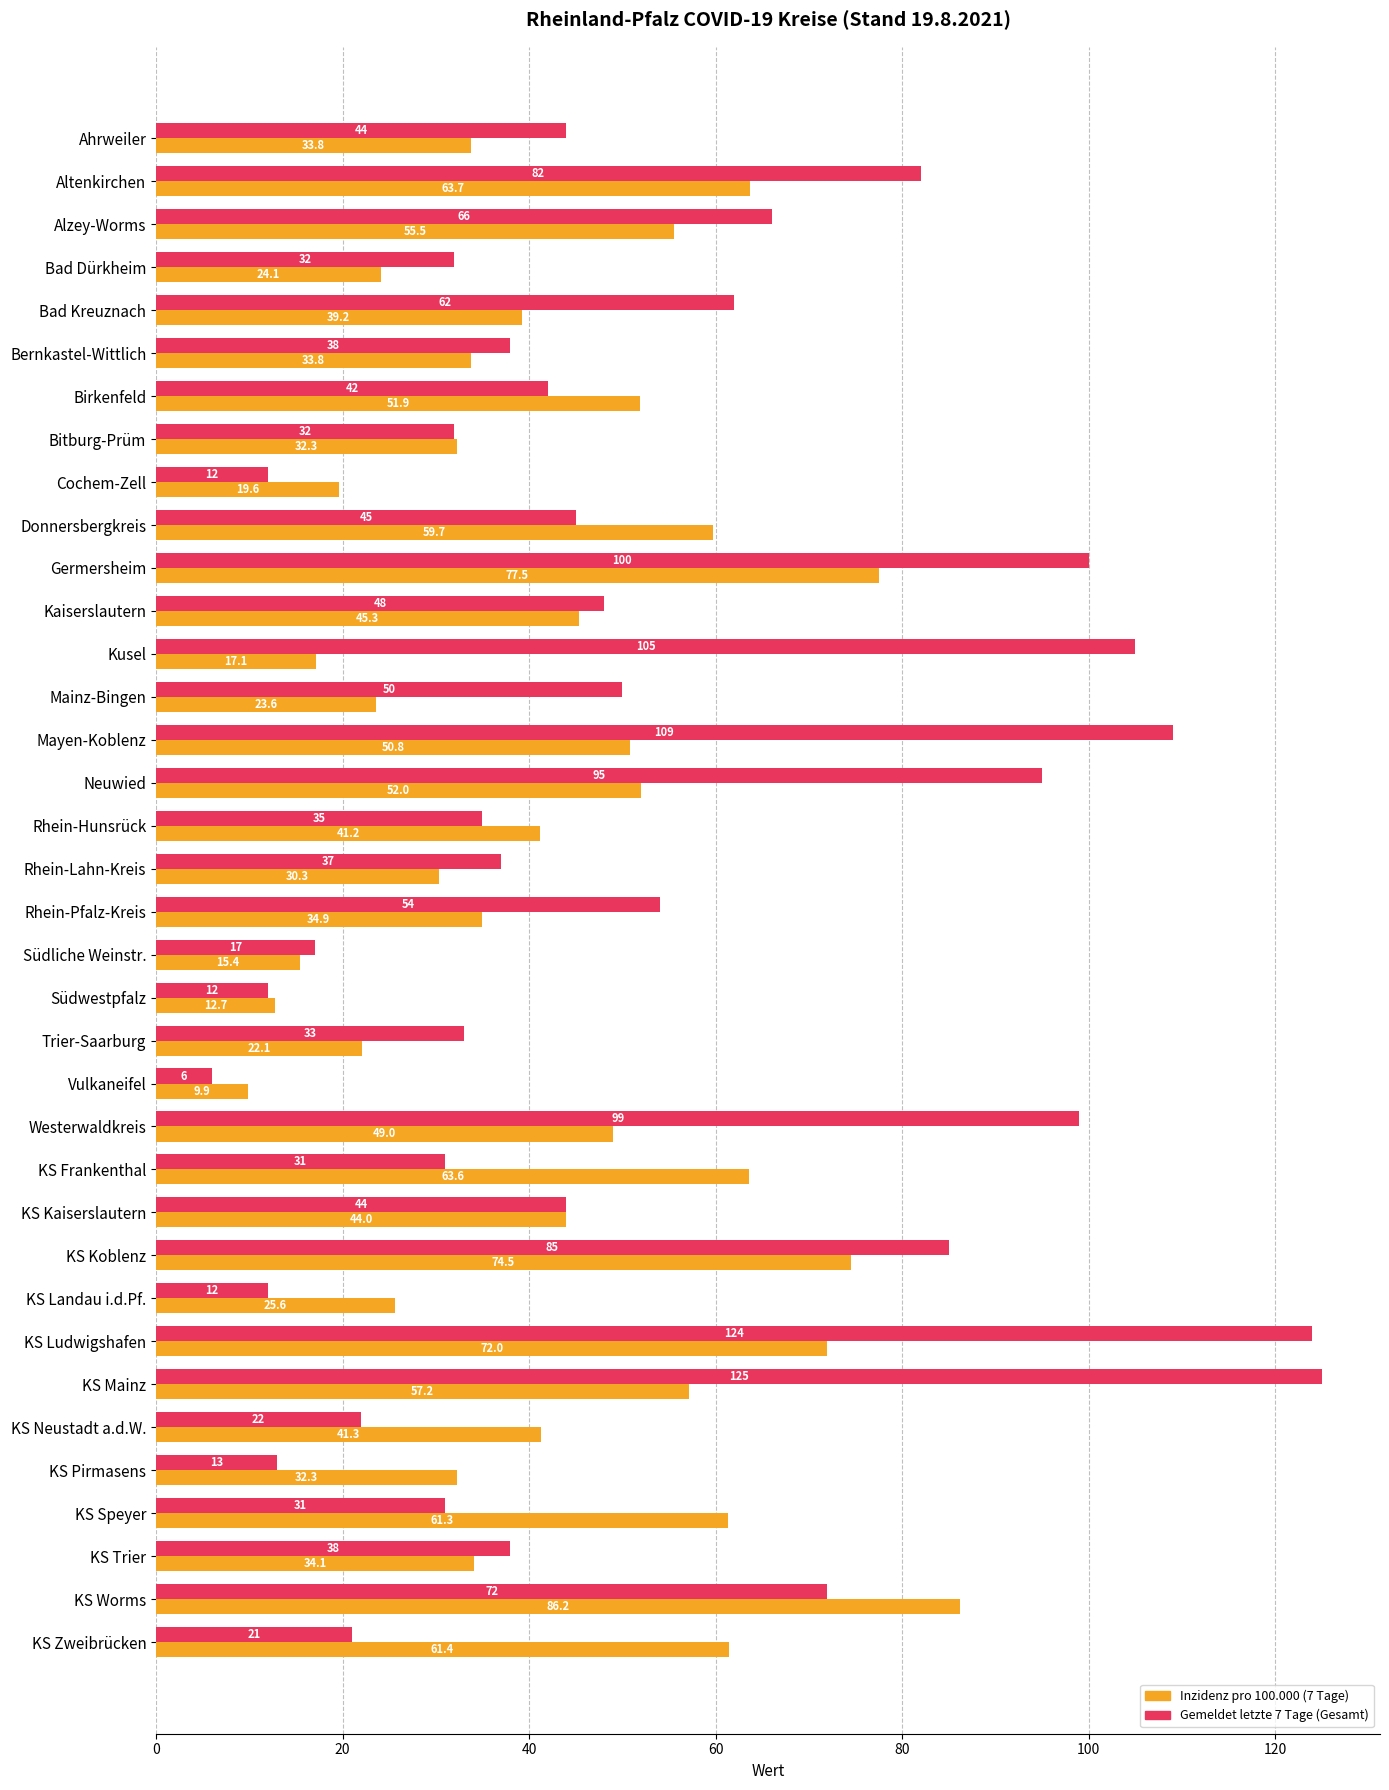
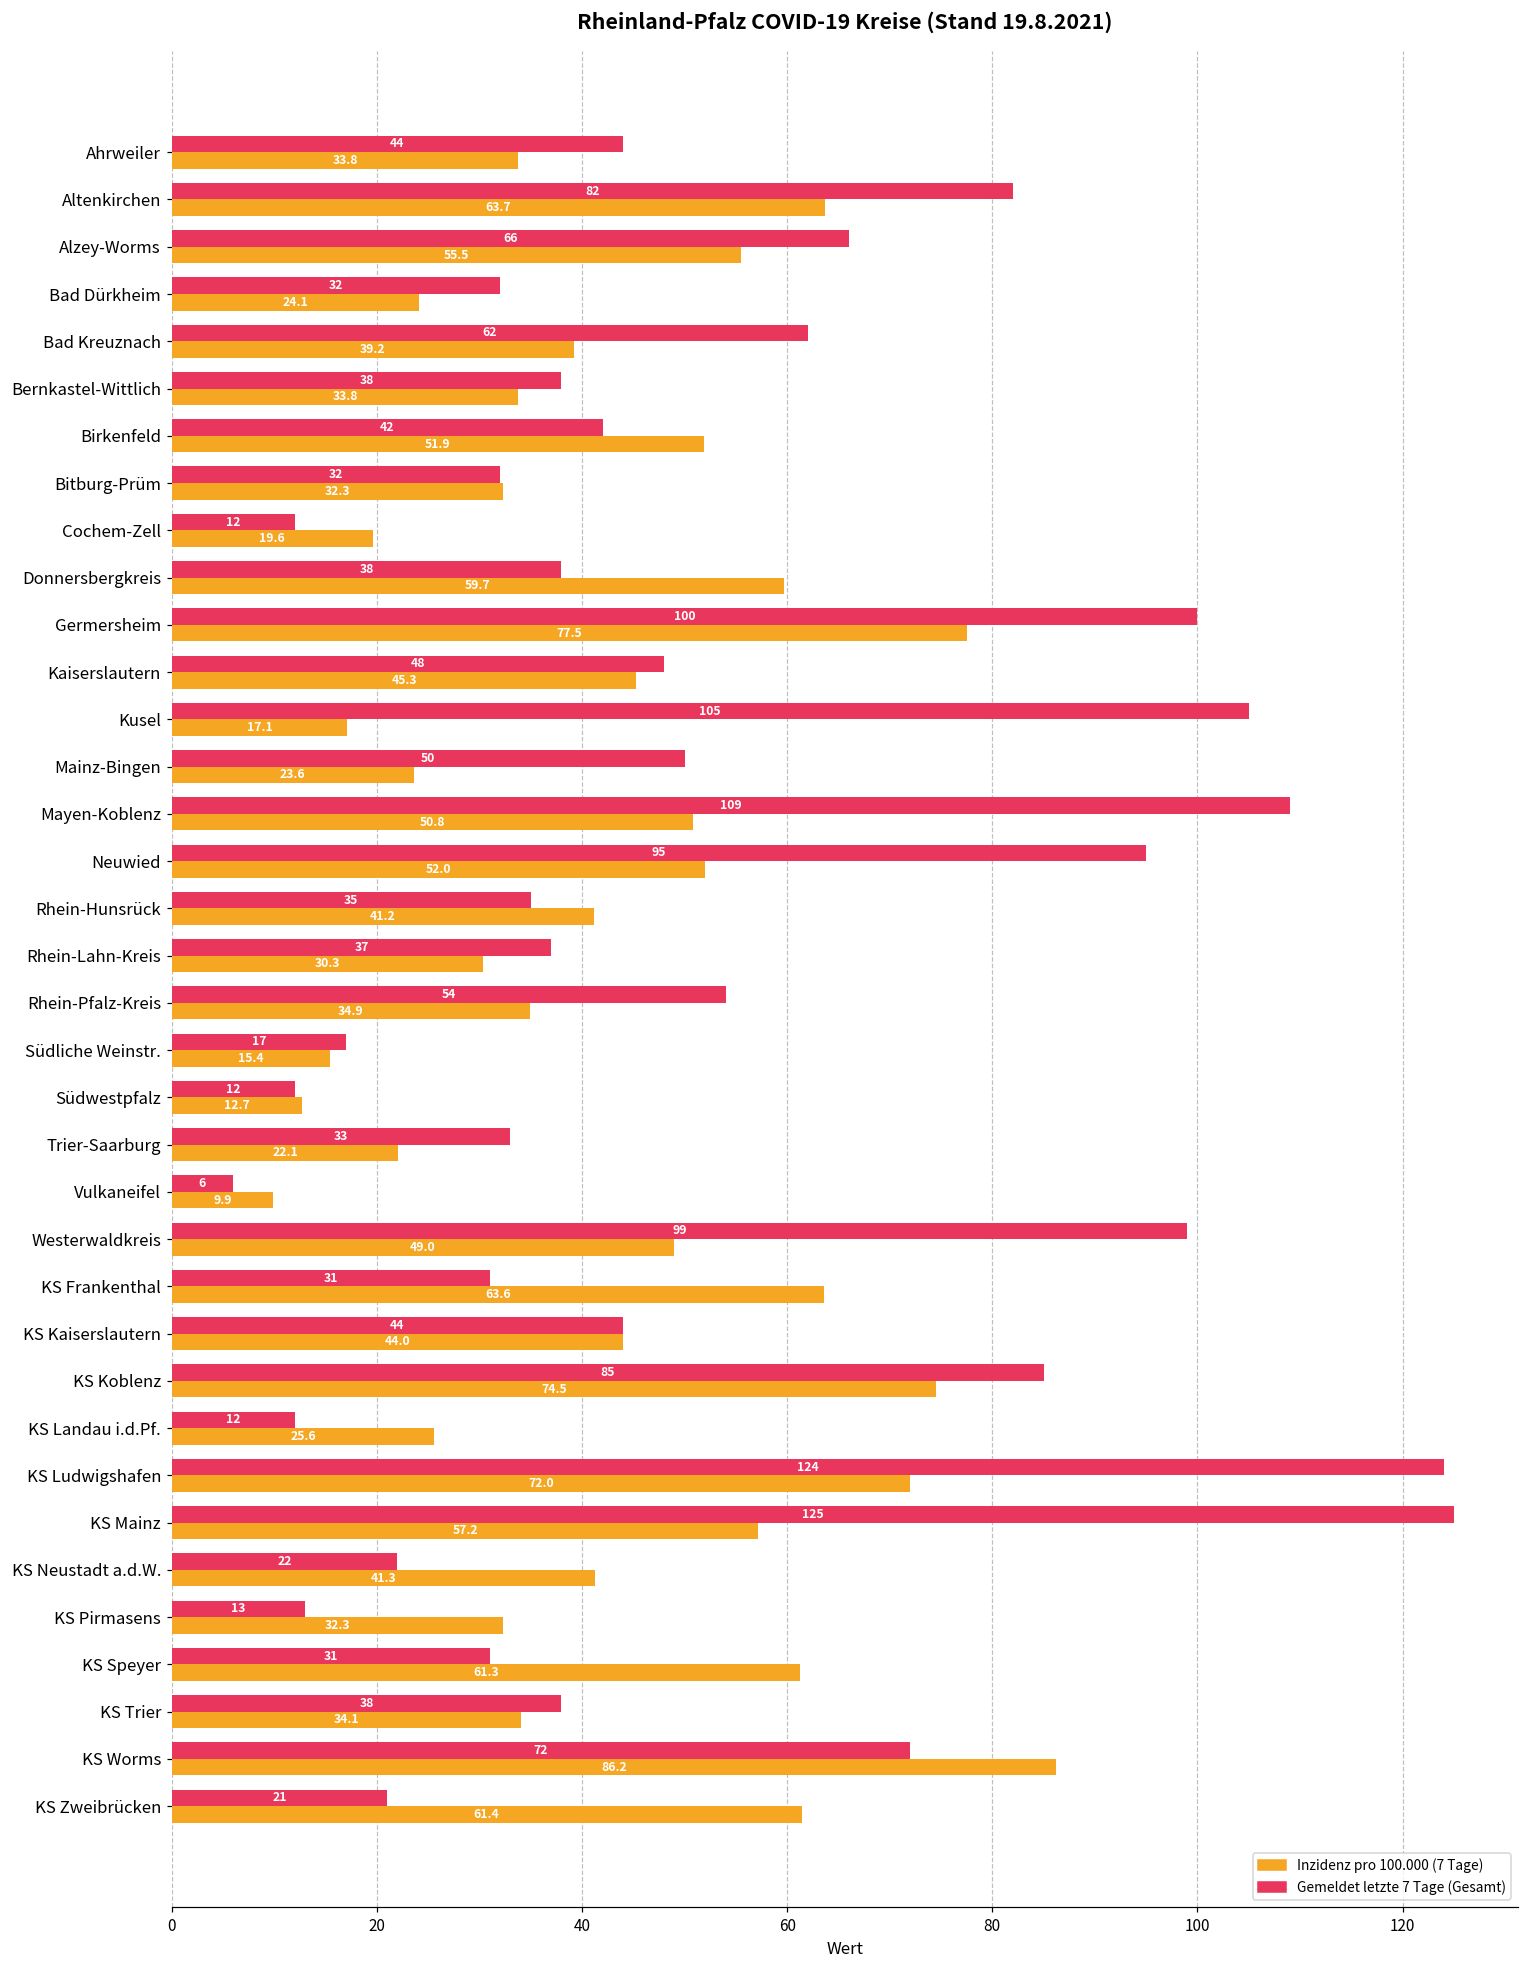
  {
    "Inzidenz pro 100.000 (7 Tage)": {
      "Ahrweiler": 33.8,
      "Altenkirchen": 63.7,
      "Alzey-Worms": 55.5,
      "Bad Dürkheim": 24.1,
      "Bad Kreuznach": 39.2,
      "Bernkastel-Wittlich": 33.8,
      "Birkenfeld": 51.9,
      "Bitburg-Prüm": 32.3,
      "Cochem-Zell": 19.6,
      "Donnersbergkreis": 59.7,
      "Germersheim": 77.5,
      "Kaiserslautern": 45.3,
      "Kusel": 17.1,
      "Mainz-Bingen": 23.6,
      "Mayen-Koblenz": 50.8,
      "Neuwied": 52.0,
      "Rhein-Hunsrück": 41.2,
      "Rhein-Lahn-Kreis": 30.3,
      "Rhein-Pfalz-Kreis": 34.9,
      "Südliche Weinstr.": 15.4,
      "Südwestpfalz": 12.7,
      "Trier-Saarburg": 22.1,
      "Vulkaneifel": 9.9,
      "Westerwaldkreis": 49.0,
      "KS Frankenthal": 63.6,
      "KS Kaiserslautern": 44.0,
      "KS Koblenz": 74.5,
      "KS Landau i.d.Pf.": 25.6,
      "KS Ludwigshafen": 72.0,
      "KS Mainz": 57.2,
      "KS Neustadt a.d.W.": 41.3,
      "KS Pirmasens": 32.3,
      "KS Speyer": 61.3,
      "KS Trier": 34.1,
      "KS Worms": 86.2,
      "KS Zweibrücken": 61.4
    },
    "Gemeldet letzte 7 Tage (Gesamt)": {
      "Ahrweiler": 44,
      "Altenkirchen": 82,
      "Alzey-Worms": 66,
      "Bad Dürkheim": 32,
      "Bad Kreuznach": 62,
      "Bernkastel-Wittlich": 38,
      "Birkenfeld": 42,
      "Bitburg-Prüm": 32,
      "Cochem-Zell": 12,
-     "Donnersbergkreis": 45,
+     "Donnersbergkreis": 38,
      "Germersheim": 100,
      "Kaiserslautern": 48,
      "Kusel": 105,
      "Mainz-Bingen": 50,
      "Mayen-Koblenz": 109,
      "Neuwied": 95,
      "Rhein-Hunsrück": 35,
      "Rhein-Lahn-Kreis": 37,
      "Rhein-Pfalz-Kreis": 54,
      "Südliche Weinstr.": 17,
      "Südwestpfalz": 12,
      "Trier-Saarburg": 33,
      "Vulkaneifel": 6,
      "Westerwaldkreis": 99,
      "KS Frankenthal": 31,
      "KS Kaiserslautern": 44,
      "KS Koblenz": 85,
      "KS Landau i.d.Pf.": 12,
      "KS Ludwigshafen": 124,
      "KS Mainz": 125,
      "KS Neustadt a.d.W.": 22,
      "KS Pirmasens": 13,
      "KS Speyer": 31,
      "KS Trier": 38,
      "KS Worms": 72,
      "KS Zweibrücken": 21
    }
  }
